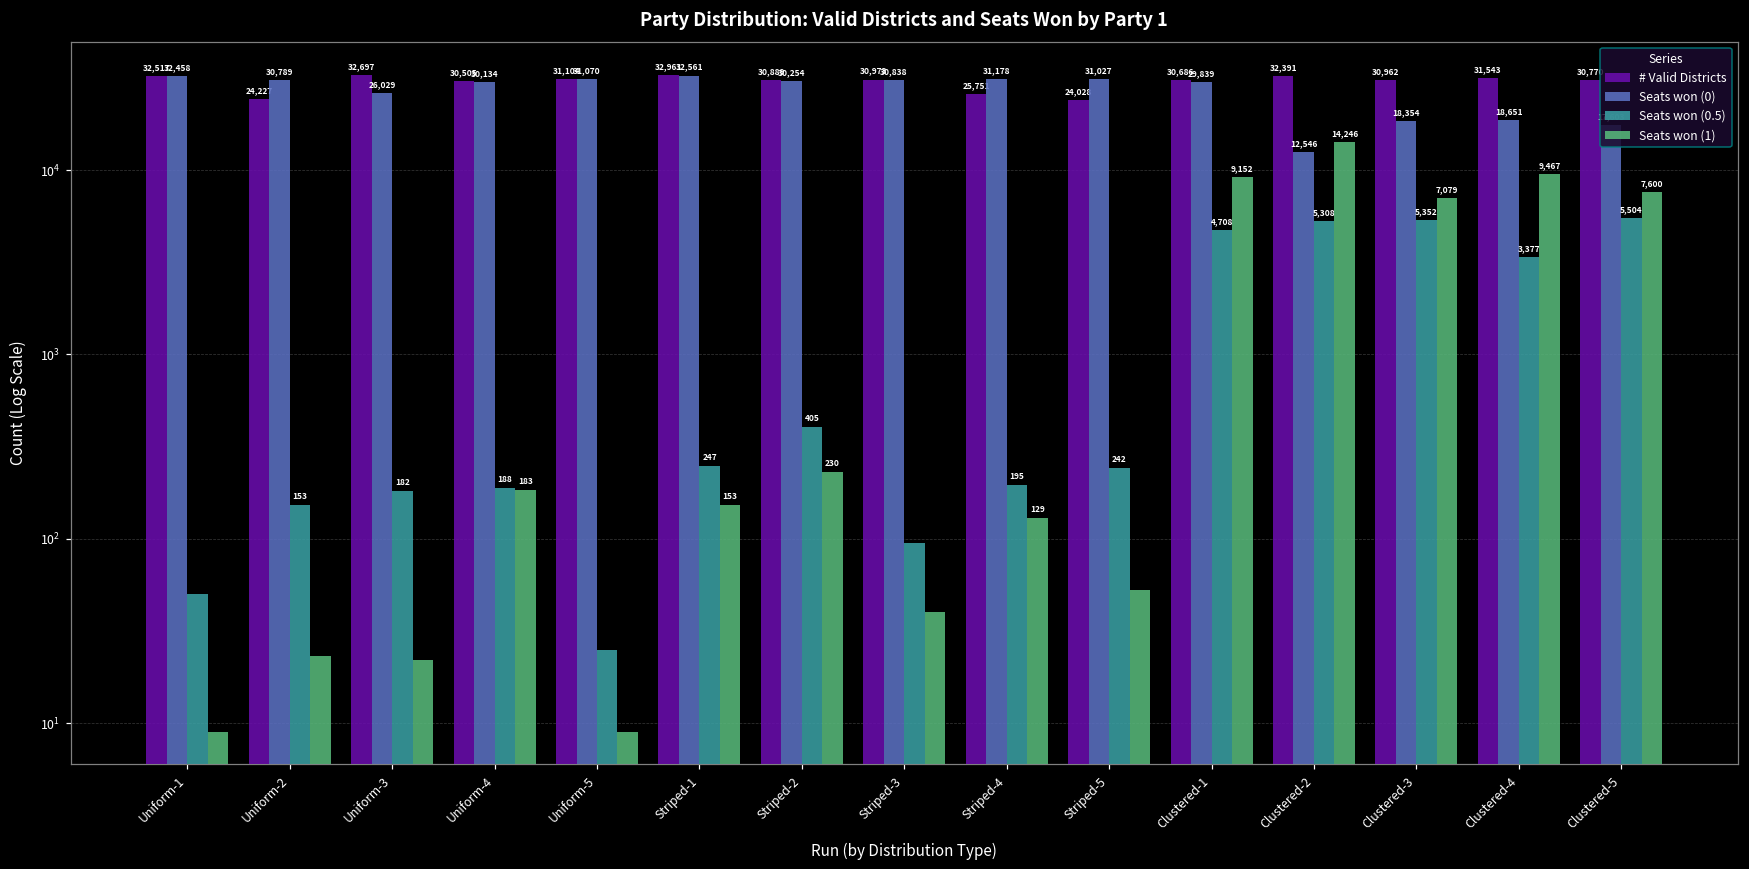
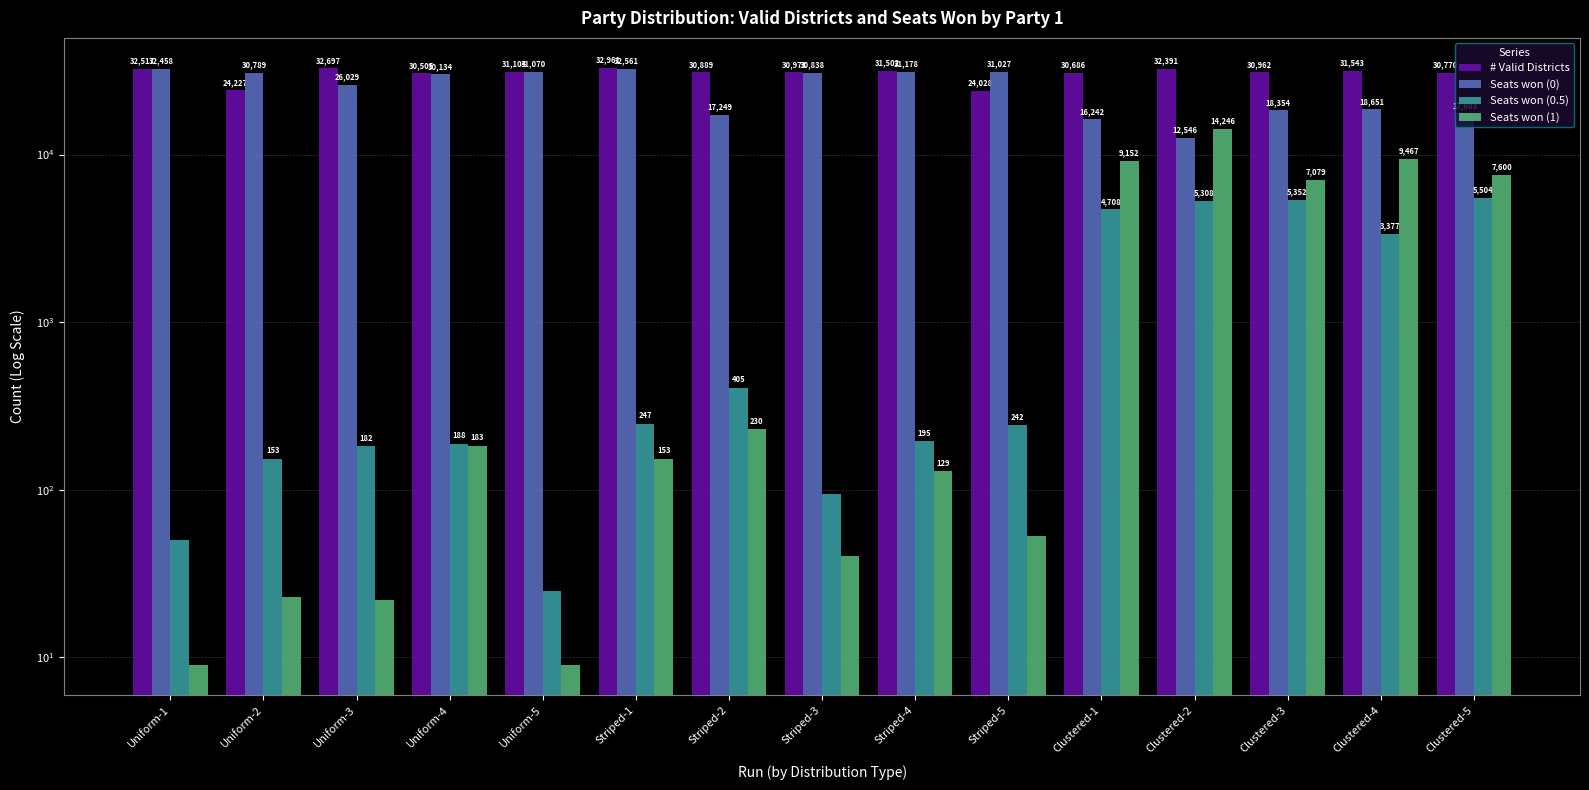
  {
    "# Valid Districts": {
      "Uniform-2": "24,227",
      "Uniform-3": "32,697",
-     "Striped-4": "25,751",
+     "Striped-4": "31,502",
      "Striped-5": "24,028",
      "Clustered-2": "32,391",
      "Clustered-3": "30,962",
      "Clustered-4": "31,543"
    },
    "Seats won (0)": {
      "Uniform-2": "30,789",
      "Uniform-3": "26,029",
-     "Striped-2": "30,254",
+     "Striped-2": "17,249",
      "Striped-4": "31,178",
      "Striped-5": "31,027",
-     "Clustered-1": "29,839",
+     "Clustered-1": "16,242",
      "Clustered-2": "12,546",
      "Clustered-3": "18,354",
      "Clustered-4": "18,651"
    }
  }
